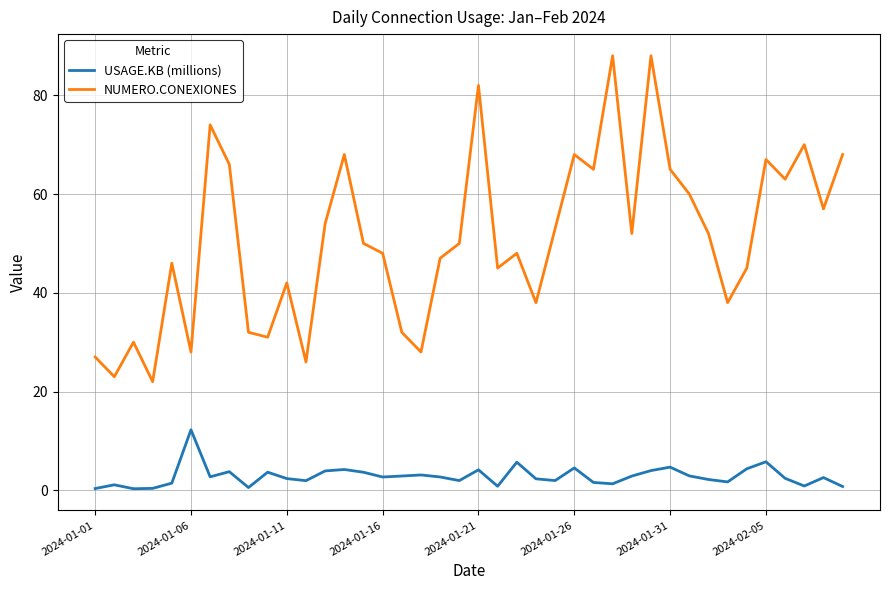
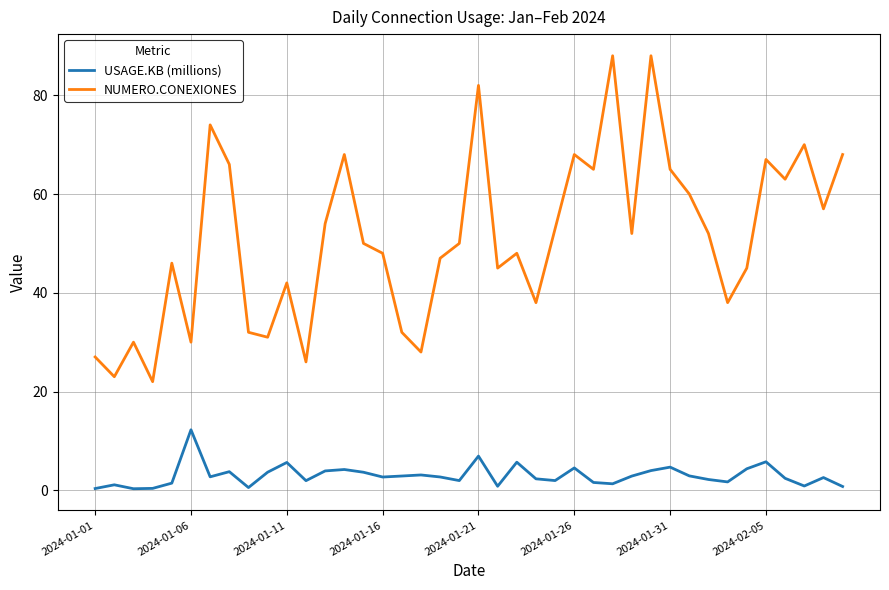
  {
    "USAGE.KB (millions)": {
      "2024-01-01": 0,
      "2024-01-06": 12,
-     "2024-01-11": 2,
+     "2024-01-11": 6,
      "2024-01-16": 3,
-     "2024-01-21": 4,
+     "2024-01-21": 7,
      "2024-01-26": 5,
      "2024-01-31": 5,
      "2024-02-05": 6
    },
    "NUMERO.CONEXIONES": {
      "2024-01-01": 27,
-     "2024-01-06": 28,
+     "2024-01-06": 30,
      "2024-01-11": 42,
      "2024-01-16": 48,
      "2024-01-21": 82,
      "2024-01-26": 68,
      "2024-01-31": 65,
      "2024-02-05": 67
    }
  }
